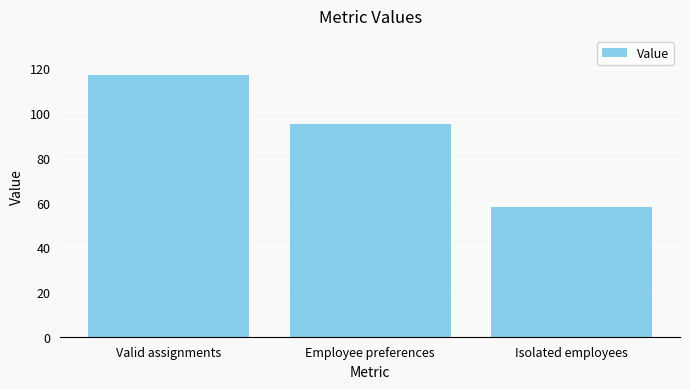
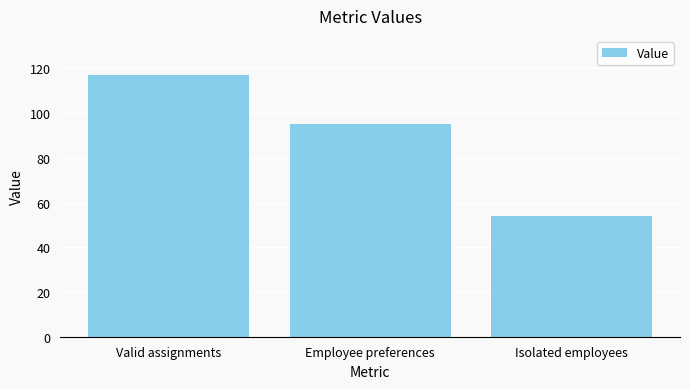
  {
    "Valid assignments": 117,
    "Employee preferences": 95,
-   "Isolated employees": 58
+   "Isolated employees": 54
  }
